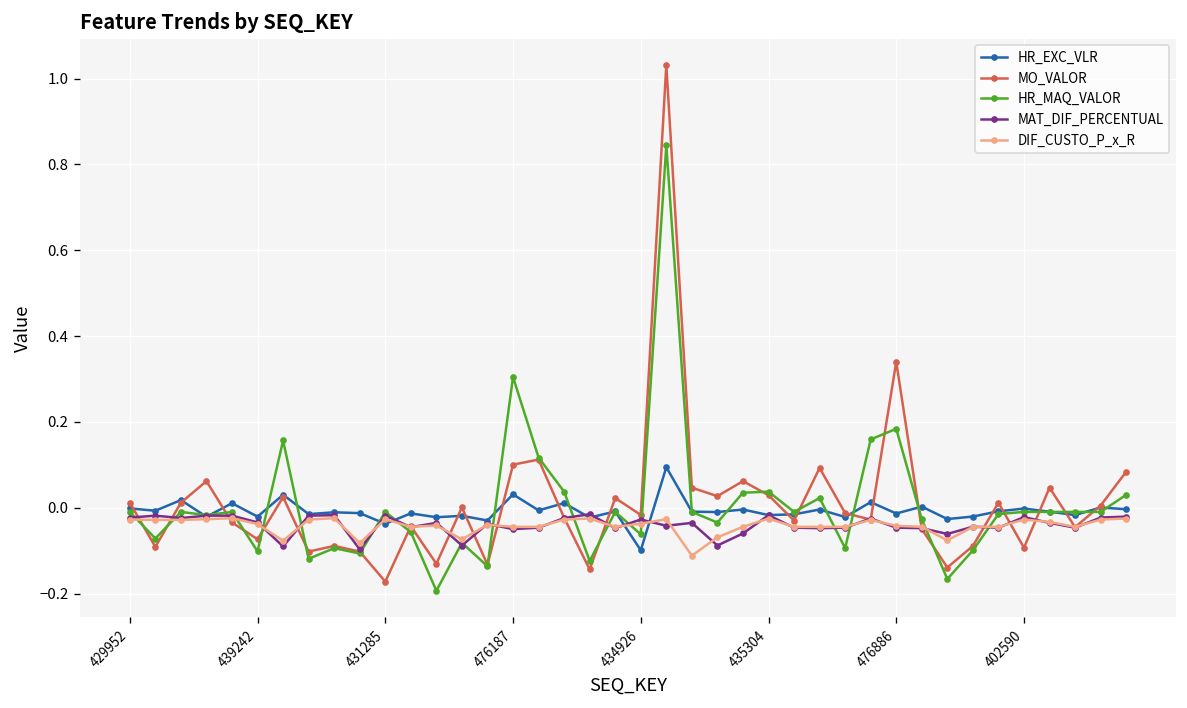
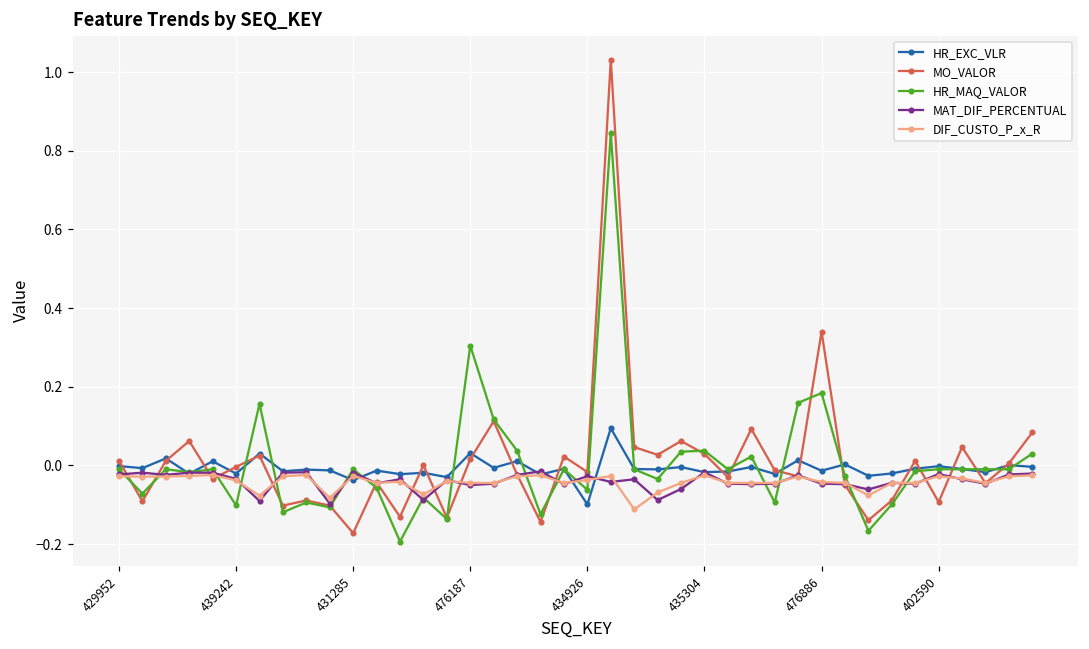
  {
    "HR_EXC_VLR": {
      "429952": 0.00,
      "439242": -0.02,
      "431285": -0.04,
      "476187": 0.03,
      "434926": -0.10,
      "476886": -0.01,
      "402590": 0.00
    },
    "MO_VALOR": {
      "429952": 0.01,
-     "439242": -0.07,
+     "439242": 0.00,
      "431285": -0.17,
-     "476187": 0.10,
+     "476187": 0.02,
      "434926": -0.02,
      "435304": 0.03,
      "476886": 0.34,
      "402590": -0.09
    },
    "HR_MAQ_VALOR": {
      "429952": -0.01,
      "439242": -0.10,
      "431285": -0.01,
      "476187": 0.30,
      "434926": -0.06,
      "435304": 0.04,
      "476886": 0.18,
      "402590": -0.01
    },
    "MAT_DIF_PERCENTUAL": {
      "431285": -0.02,
      "434926": -0.03
    },
    "DIF_CUSTO_P_x_R": {
      "431285": -0.03,
      "434926": -0.04,
      "435304": -0.03
    }
  }
